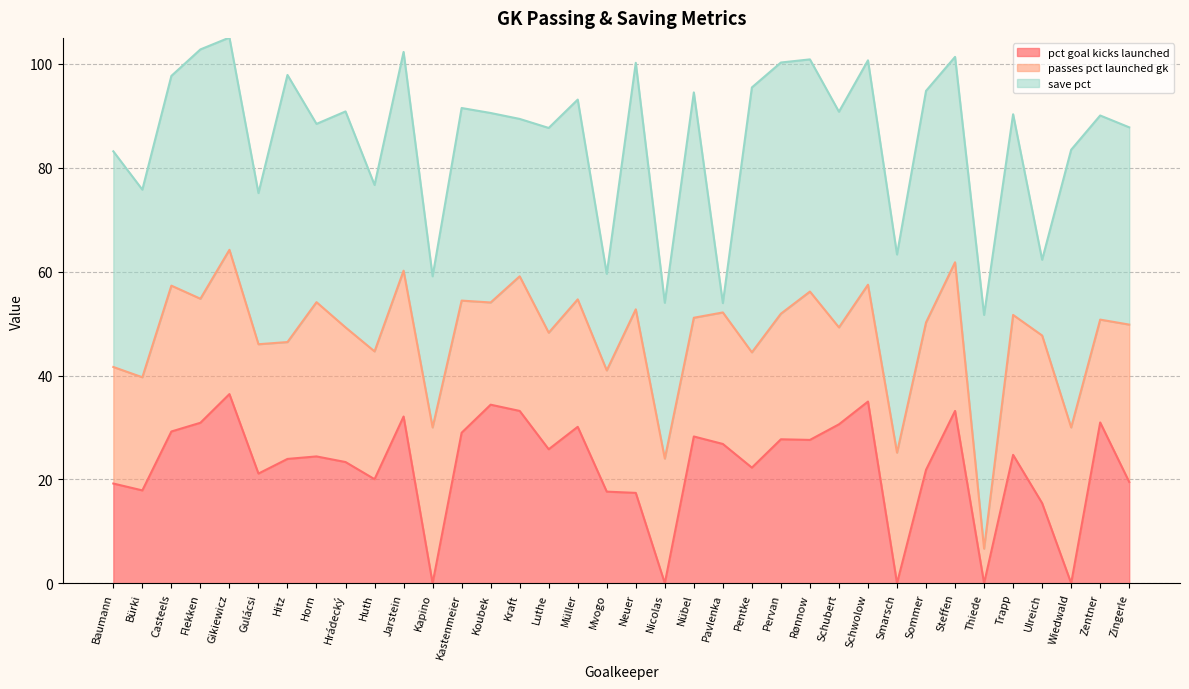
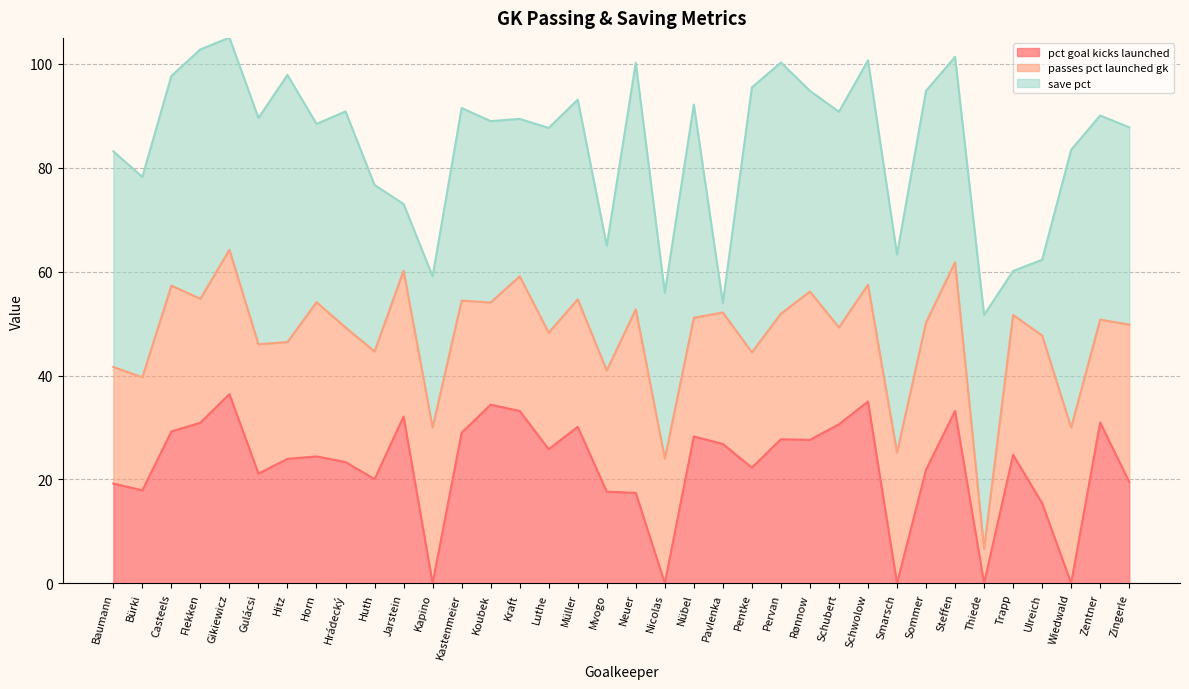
  {
    "save pct": {
      "Baumann": 42,
-     "Bürki": 36,
+     "Bürki": 39,
      "Casteels": 40,
      "Flekken": 48,
      "Gikiewicz": 41,
-     "Gulácsi": 29,
+     "Gulácsi": 44,
      "Hitz": 51,
      "Horn": 34,
      "Hrádecký": 42,
      "Huth": 32,
-     "Jarstein": 42,
+     "Jarstein": 13,
      "Kapino": 29,
      "Kastenmeier": 37,
-     "Koubek": 36,
+     "Koubek": 35,
      "Kraft": 30,
      "Luthe": 39,
      "Müller": 38,
-     "Mvogo": 19,
+     "Mvogo": 24,
      "Neuer": 47,
-     "Nicolas": 30,
-     "Nübel": 43,
+     "Nicolas": 32,
+     "Nübel": 41,
      "Pavlenka": 2,
      "Pentke": 51,
      "Pervan": 48,
-     "Rønnow": 45,
+     "Rønnow": 39,
      "Schubert": 42,
      "Schwolow": 43,
      "Smarsch": 38,
      "Sommer": 45,
      "Steffen": 40,
      "Thiede": 45,
-     "Trapp": 39,
+     "Trapp": 8,
      "Ulreich": 15,
      "Wiedwald": 53,
      "Zentner": 39,
      "Zingerle": 38
    }
  }
